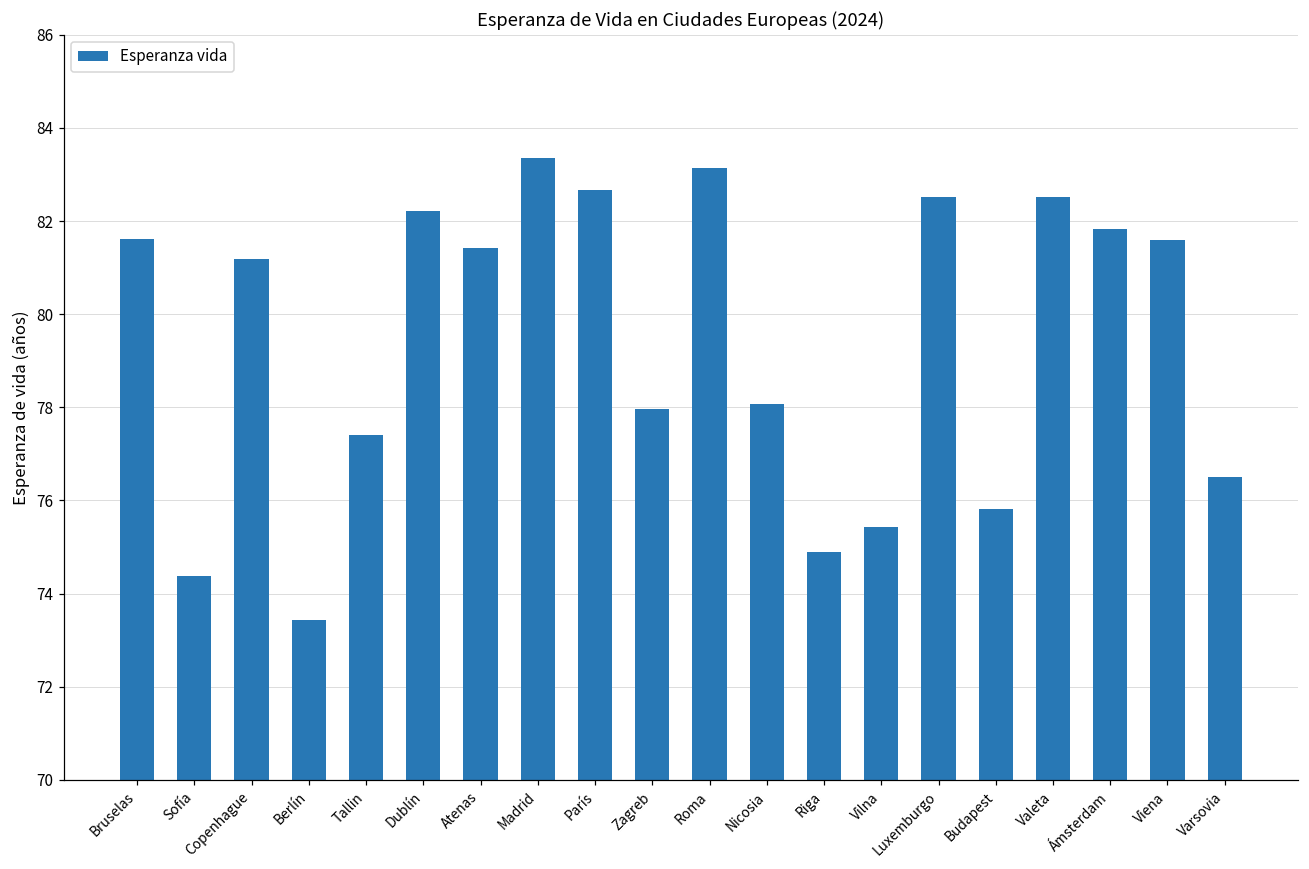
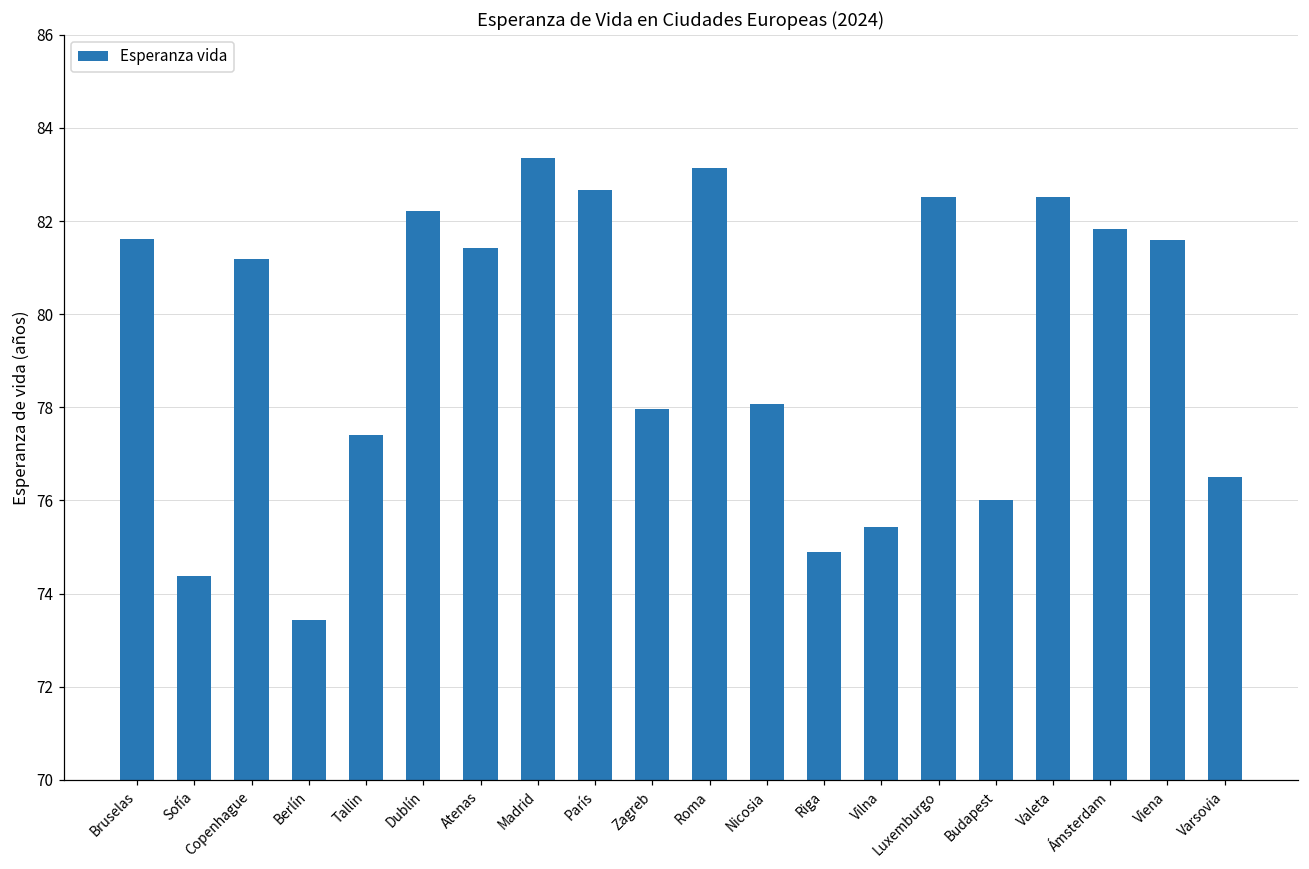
  {
    "Bruselas": 81.6,
    "Sofía": 74.4,
    "Copenhague": 81.2,
    "Berlín": 73.4,
    "Tallin": 77.4,
    "Dublín": 82.2,
    "Atenas": 81.4,
    "Madrid": 83.4,
    "París": 82.7,
    "Zagreb": 78.0,
    "Roma": 83.1,
    "Nicosia": 78.1,
    "Riga": 74.9,
    "Vilna": 75.4,
    "Luxemburgo": 82.5,
-   "Budapest": 75.8,
+   "Budapest": 76.0,
    "Valeta": 82.5,
    "Ámsterdam": 81.8,
    "Viena": 81.6,
    "Varsovia": 76.5
  }
